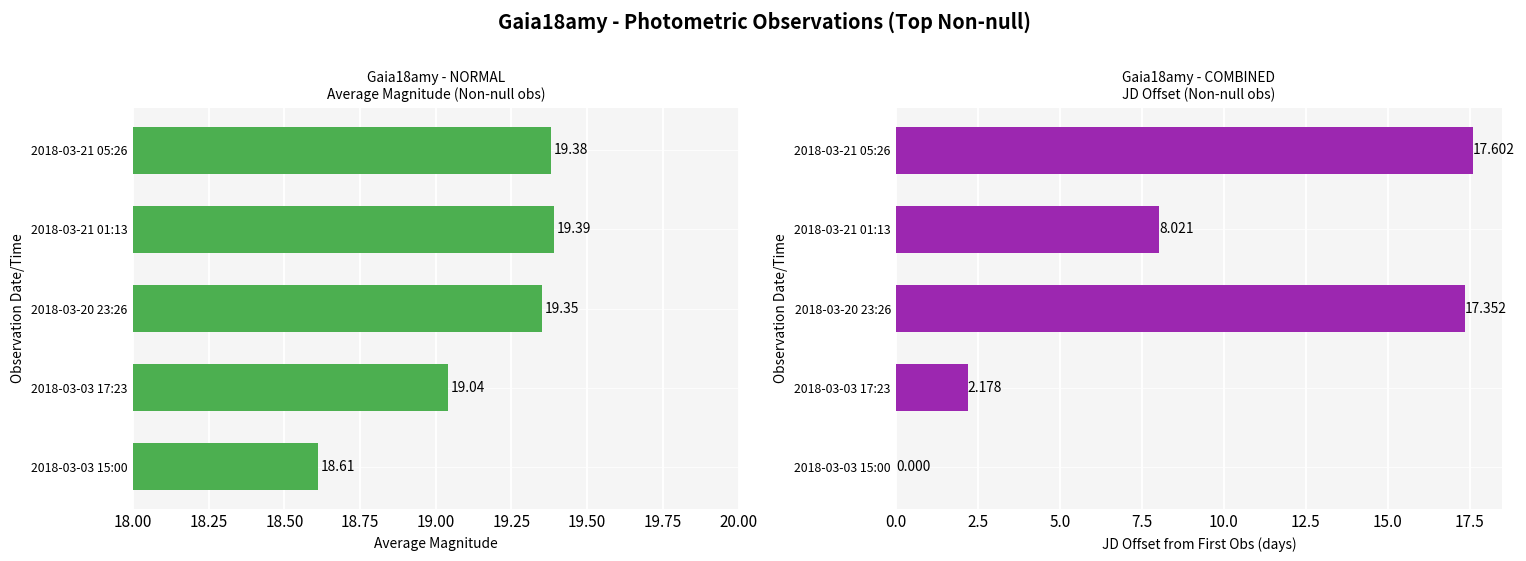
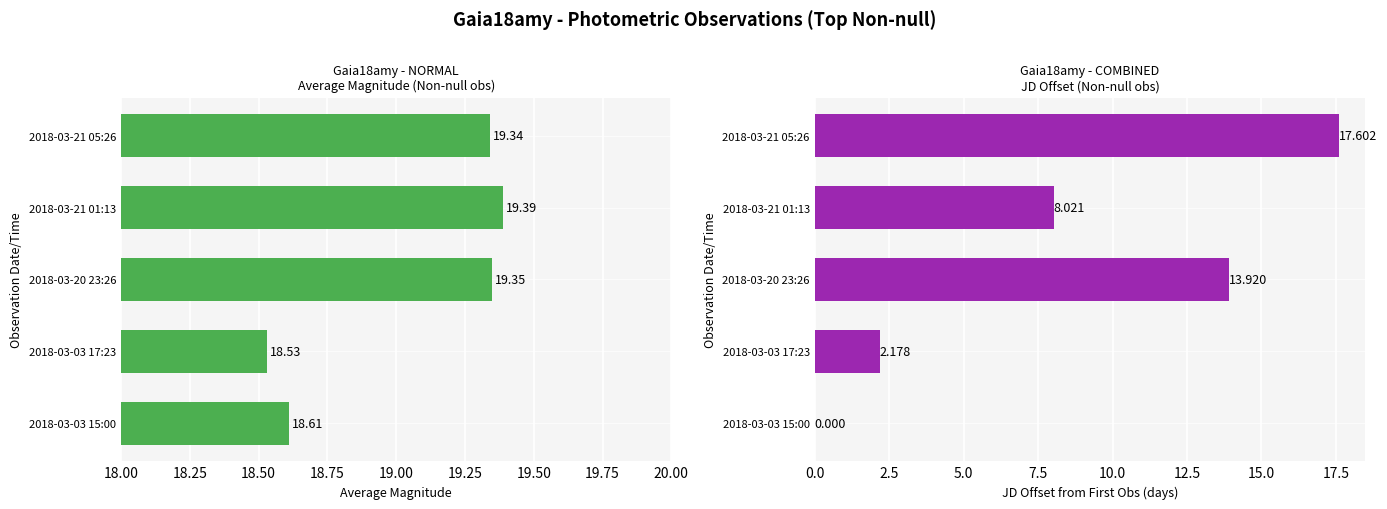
  {
    "Gaia18amy - NORMAL Average Magnitude (Non-null obs)": {
-     "2018-03-21 05:26": 19.38,
+     "2018-03-21 05:26": 19.34,
      "2018-03-21 01:13": 19.39,
      "2018-03-20 23:26": 19.35,
-     "2018-03-03 17:23": 19.04,
+     "2018-03-03 17:23": 18.53,
      "2018-03-03 15:00": 18.61
    },
    "Gaia18amy - COMBINED JD Offset (Non-null obs)": {
      "2018-03-21 05:26": 17.602,
      "2018-03-21 01:13": 8.021,
-     "2018-03-20 23:26": 17.352,
+     "2018-03-20 23:26": 13.920,
      "2018-03-03 17:23": 2.178,
      "2018-03-03 15:00": 0.000
    }
  }
